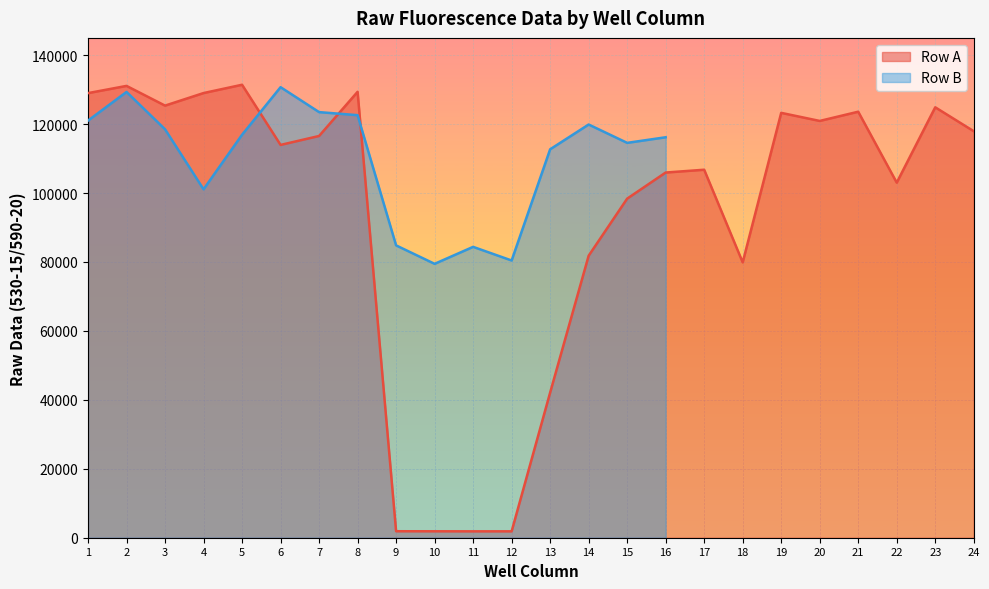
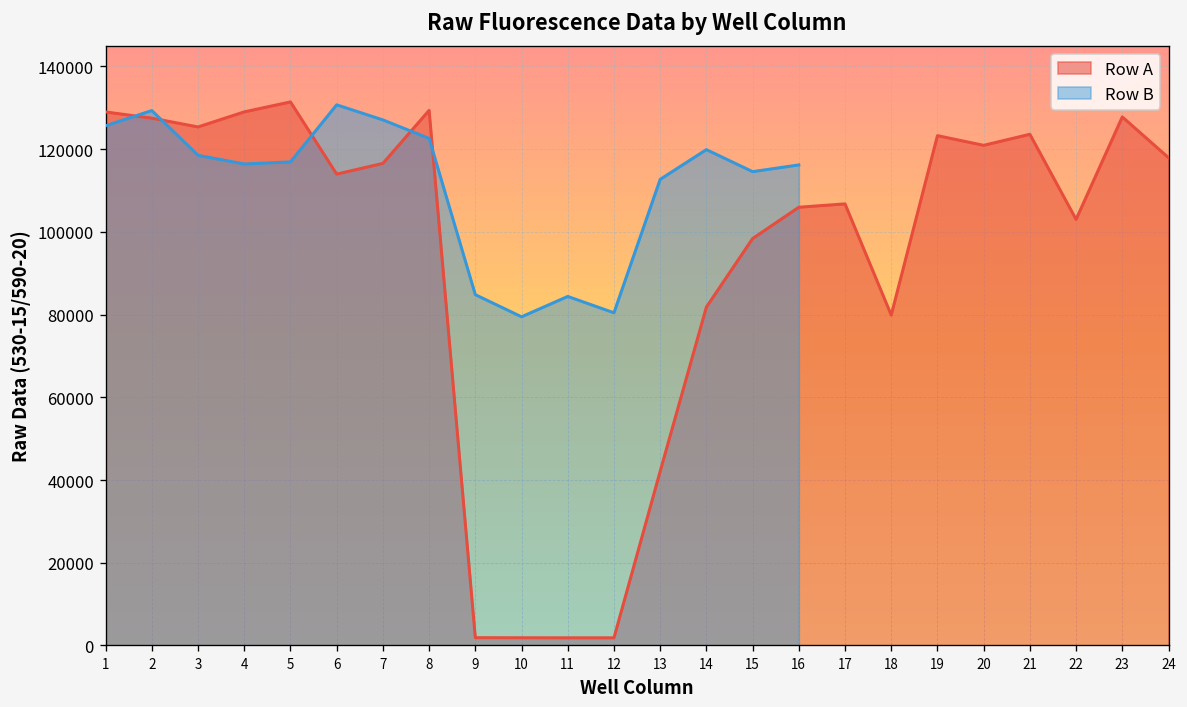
  {
    "Row A": {
      "1": 129000,
-     "2": 131000,
+     "2": 127000,
      "3": 125000,
      "4": 129000,
      "5": 131000,
      "6": 114000,
      "7": 117000,
      "8": 129000,
      "9": 2000,
      "10": 2000,
      "11": 2000,
      "12": 2000,
      "13": 42000,
      "14": 82000,
      "15": 98000,
      "16": 106000,
      "17": 107000,
      "18": 80000,
      "19": 123000,
      "20": 121000,
      "21": 124000,
      "22": 103000,
-     "23": 125000,
+     "23": 128000,
      "24": 118000
    },
    "Row B": {
-     "1": 121000,
+     "1": 126000,
      "2": 129000,
      "3": 118000,
-     "4": 101000,
+     "4": 116000,
      "5": 117000,
      "6": 131000,
-     "7": 123000,
+     "7": 127000,
      "8": 123000,
      "9": 85000,
      "10": 79000,
      "11": 84000,
      "12": 80000,
      "13": 113000,
      "14": 120000,
      "15": 115000,
      "16": 116000
    }
  }
